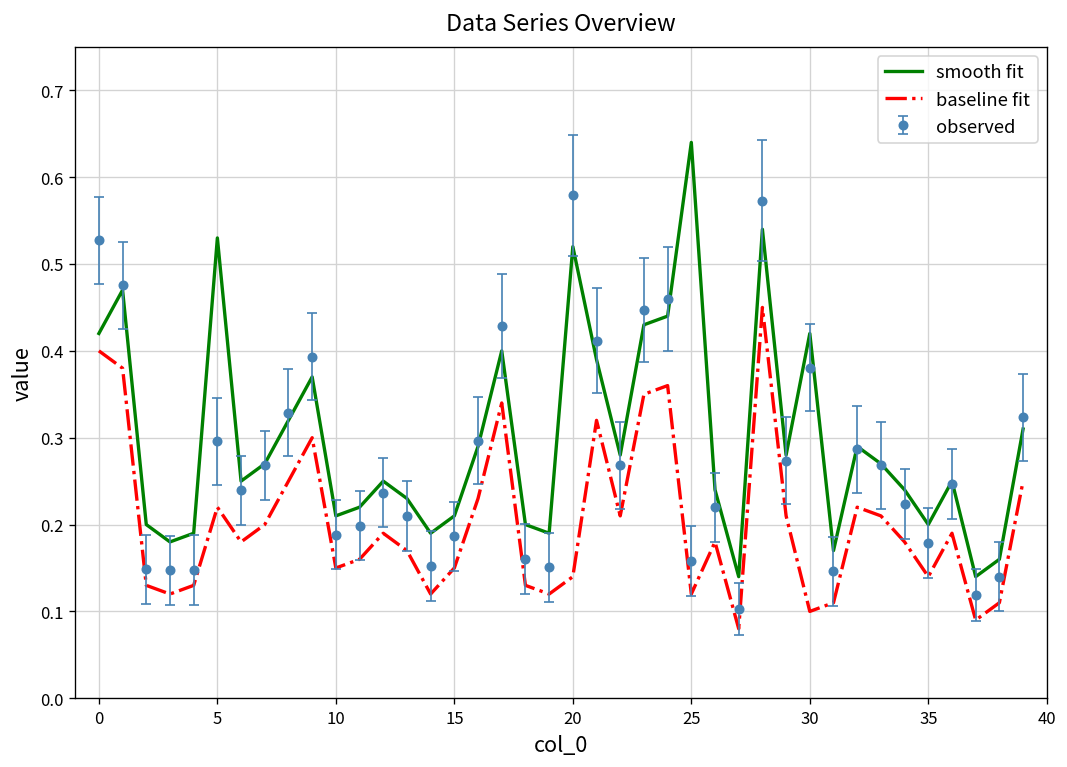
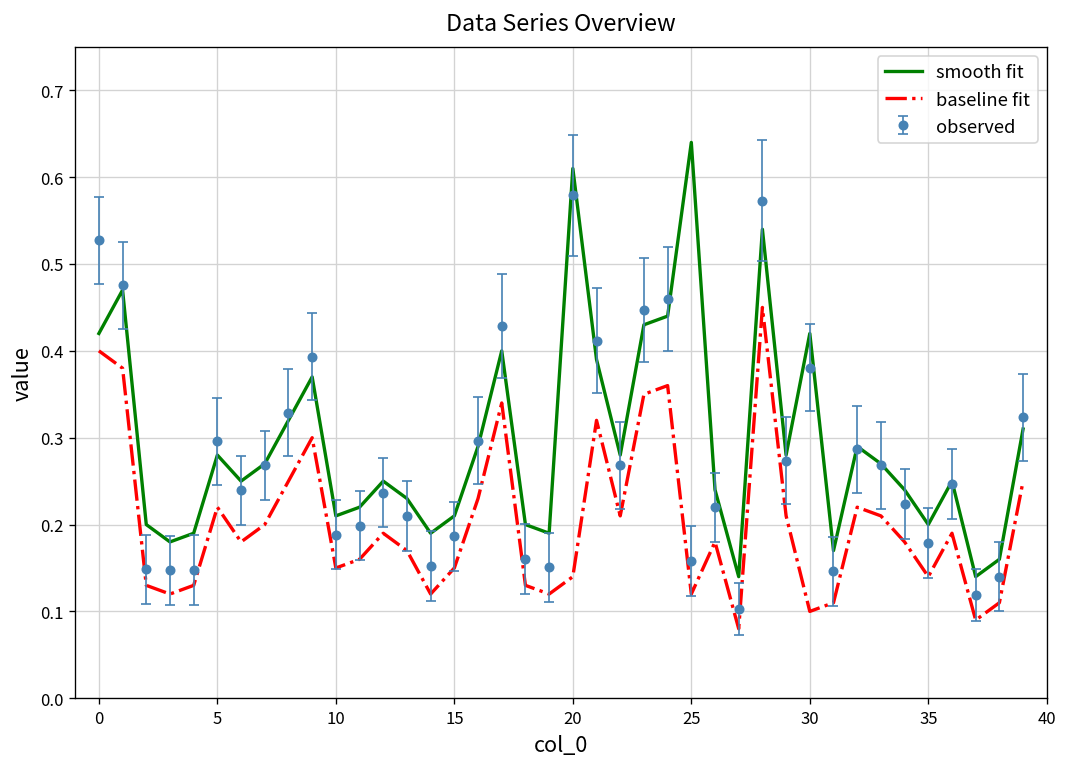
  {
    "smooth fit": {
      "0": 0.42,
-     "5": 0.53,
+     "5": 0.28,
      "10": 0.21,
      "15": 0.21,
-     "20": 0.52,
+     "20": 0.61,
      "25": 0.64,
      "30": 0.42,
      "35": 0.20
    },
    "baseline fit": {
      "0": 0.40,
      "5": 0.22,
      "15": 0.15,
      "20": 0.14,
      "30": 0.10
    }
  }
